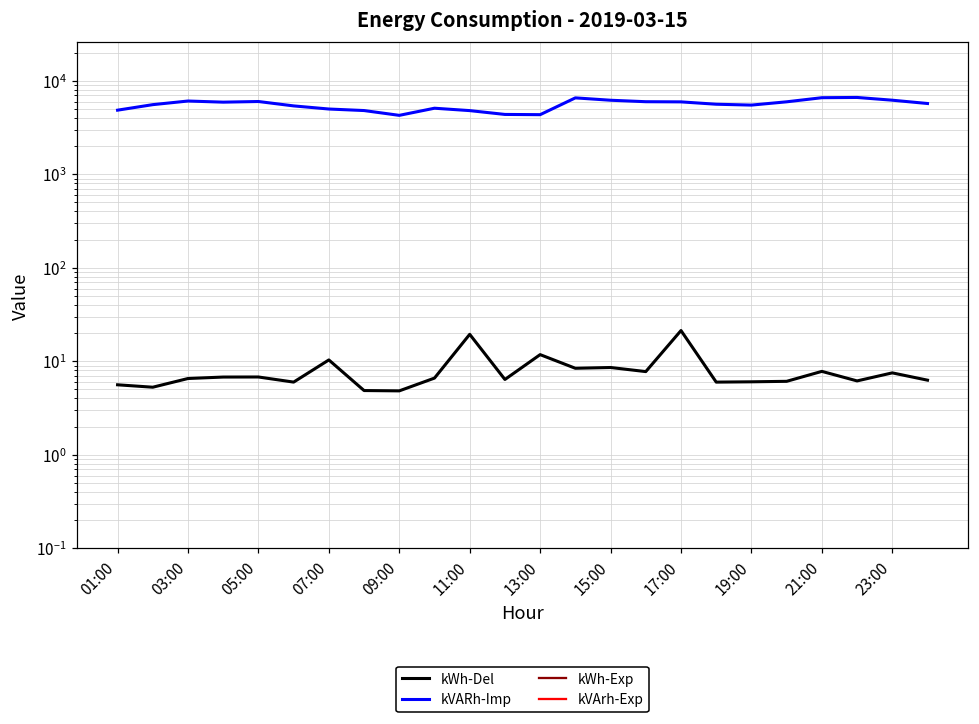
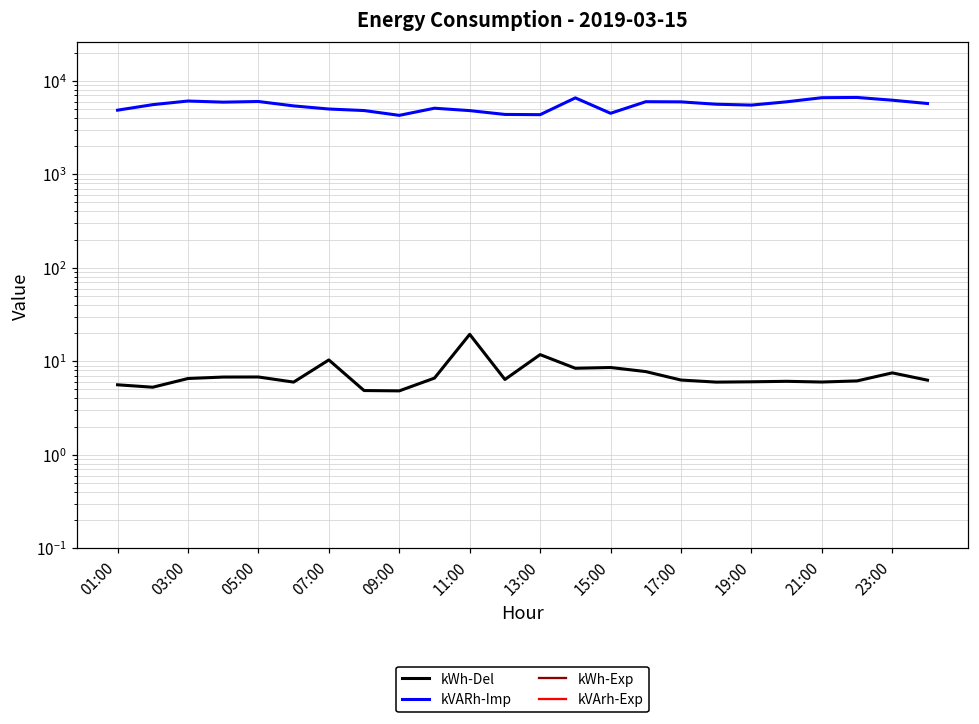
  {
    "kWh-Del": {
      "01:00": 6,
      "03:00": 7,
      "05:00": 7,
      "07:00": 10,
      "09:00": 5,
      "11:00": 19,
      "13:00": 12,
      "15:00": 9,
-     "17:00": 21,
+     "17:00": 6,
      "19:00": 6,
-     "21:00": 8,
+     "21:00": 6,
      "23:00": 8
    },
    "kVARh-Imp": {
      "01:00": 5000,
      "03:00": 6000,
      "05:00": 6000,
      "07:00": 5000,
      "09:00": 4000,
      "11:00": 5000,
      "13:00": 4000,
-     "15:00": 6000,
+     "15:00": 4000,
      "17:00": 6000,
      "19:00": 5000,
      "21:00": 7000,
      "23:00": 6000
    }
  }
